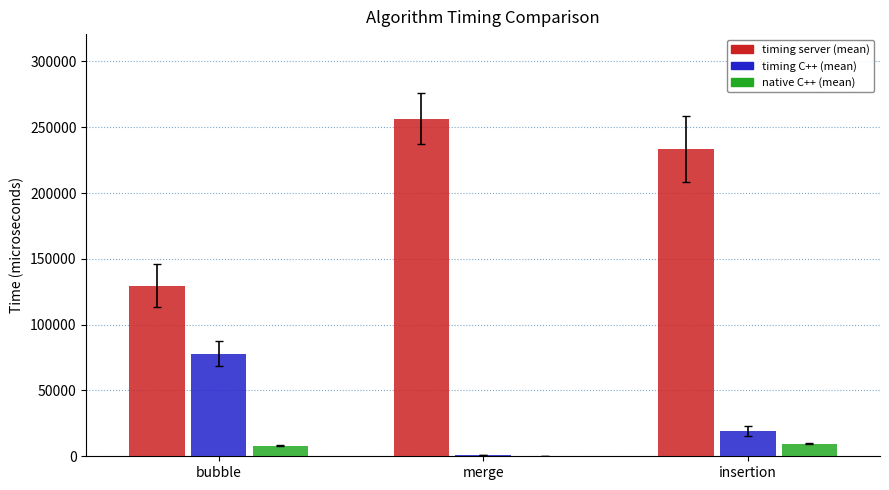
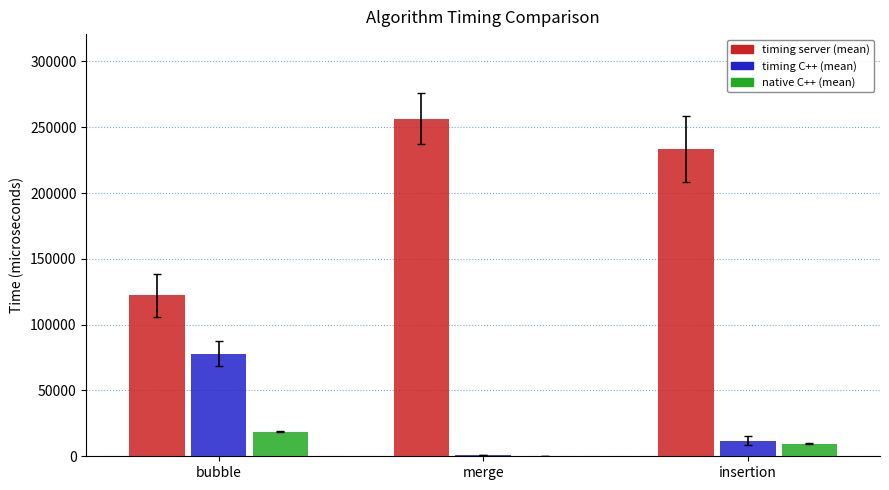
  {
    "timing server (mean)": {
-     "bubble": 129000,
+     "bubble": 122000,
      "merge": 257000,
      "insertion": 233000
    },
    "timing C++ (mean)": {
      "bubble": 78000,
-     "insertion": 19000
+     "insertion": 12000
    },
    "native C++ (mean)": {
-     "bubble": 8000,
+     "bubble": 19000,
      "insertion": 10000
    }
  }
